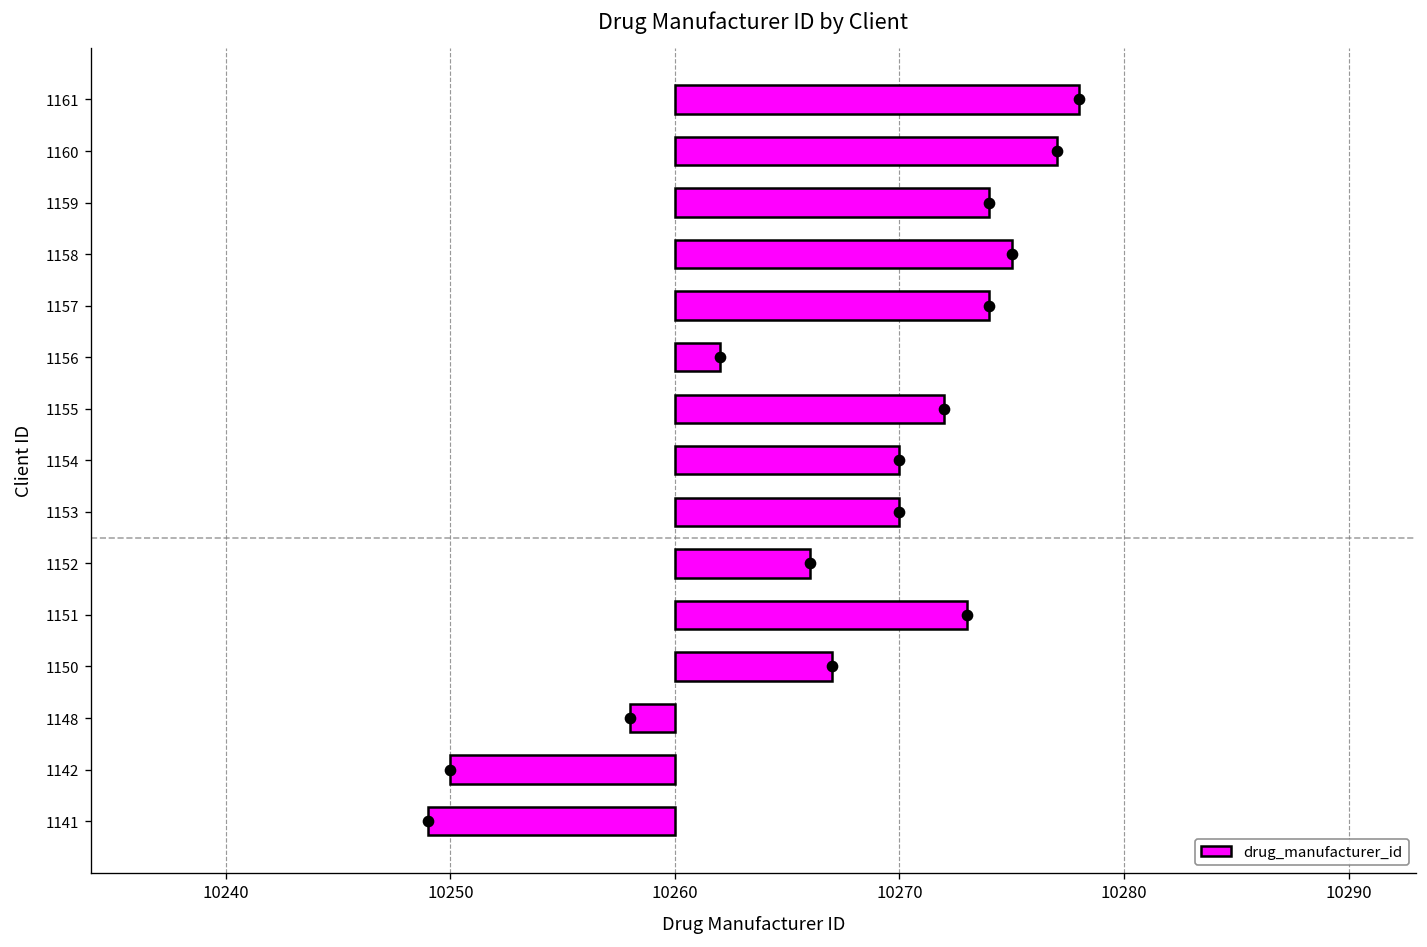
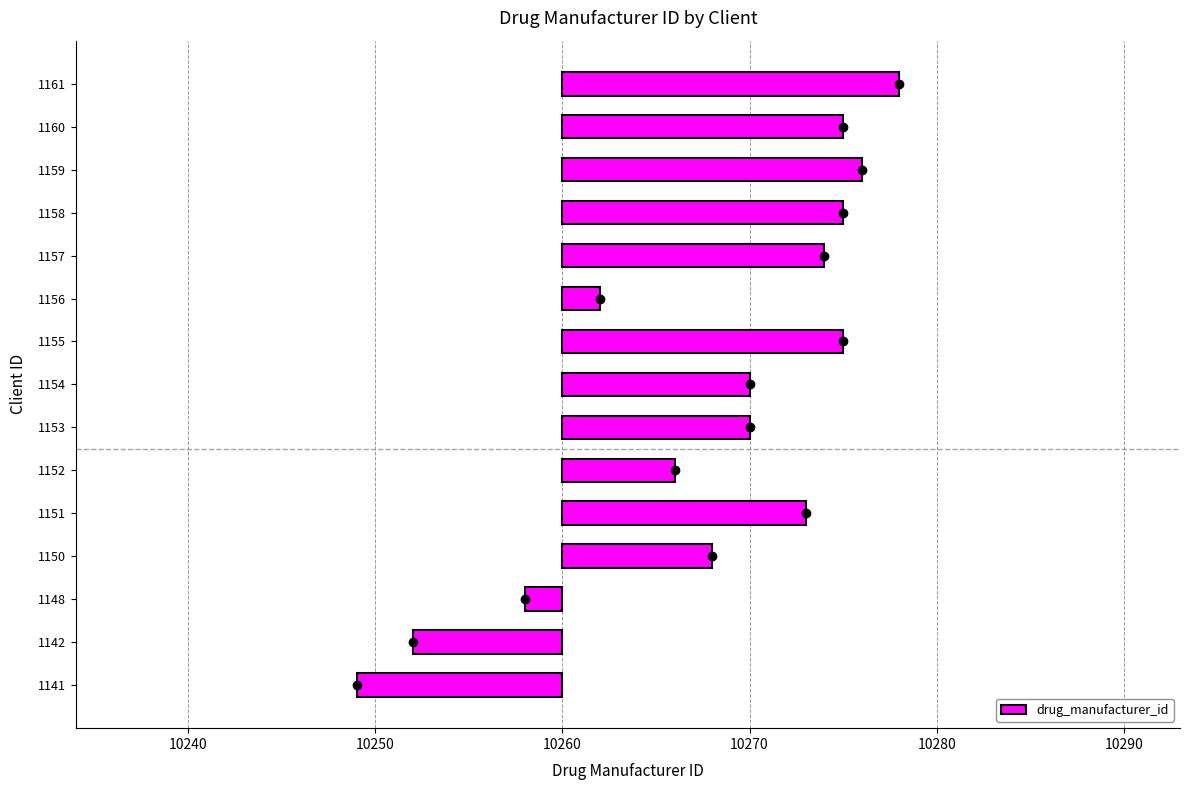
  {
    "drug_manufacturer_id": {
      "1161": 10278,
-     "1160": 10277,
-     "1159": 10274,
+     "1160": 10275,
+     "1159": 10276,
      "1158": 10275,
      "1157": 10274,
      "1156": 10262,
-     "1155": 10272,
+     "1155": 10275,
      "1154": 10270,
      "1153": 10270,
      "1152": 10266,
      "1151": 10273,
-     "1150": 10267,
+     "1150": 10268,
      "1148": 10258,
-     "1142": 10250,
+     "1142": 10252,
      "1141": 10249
    }
  }
